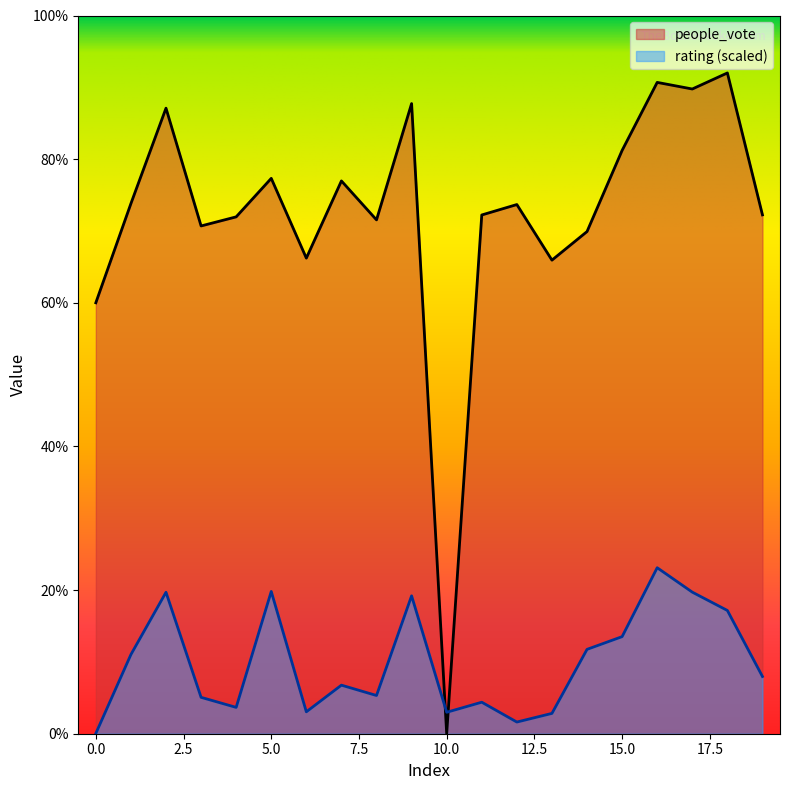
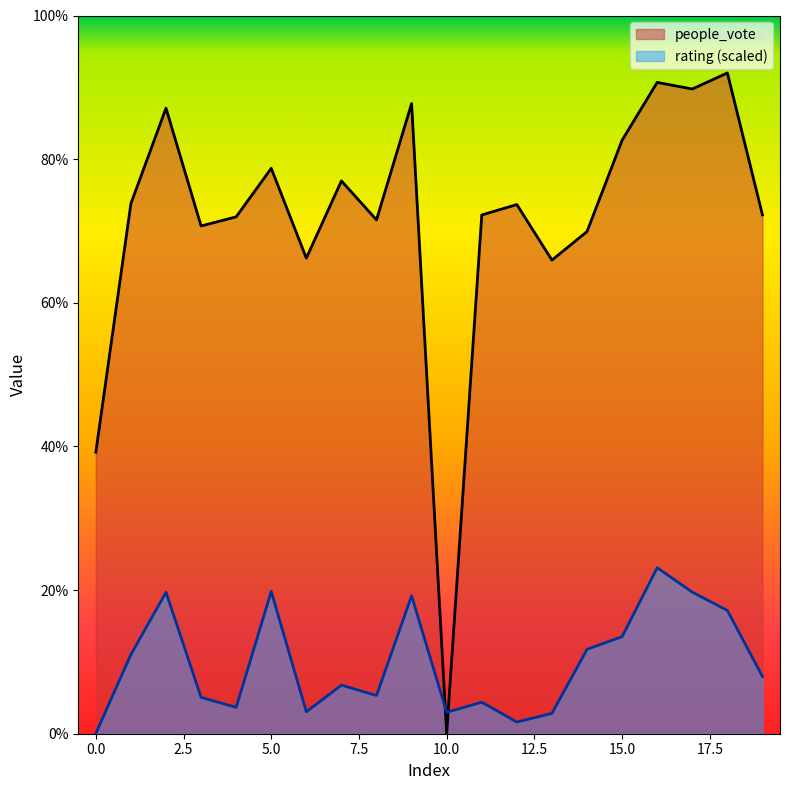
  {
    "people_vote": {
-     "0.0": "60%",
-     "5.0": "77%",
+     "0.0": "39%",
+     "5.0": "79%",
      "10.0": "0%",
-     "15.0": "81%"
+     "15.0": "83%"
    },
    "rating (scaled)": {
      "0.0": "0%",
      "5.0": "20%",
      "10.0": "3%",
      "15.0": "14%"
    }
  }
